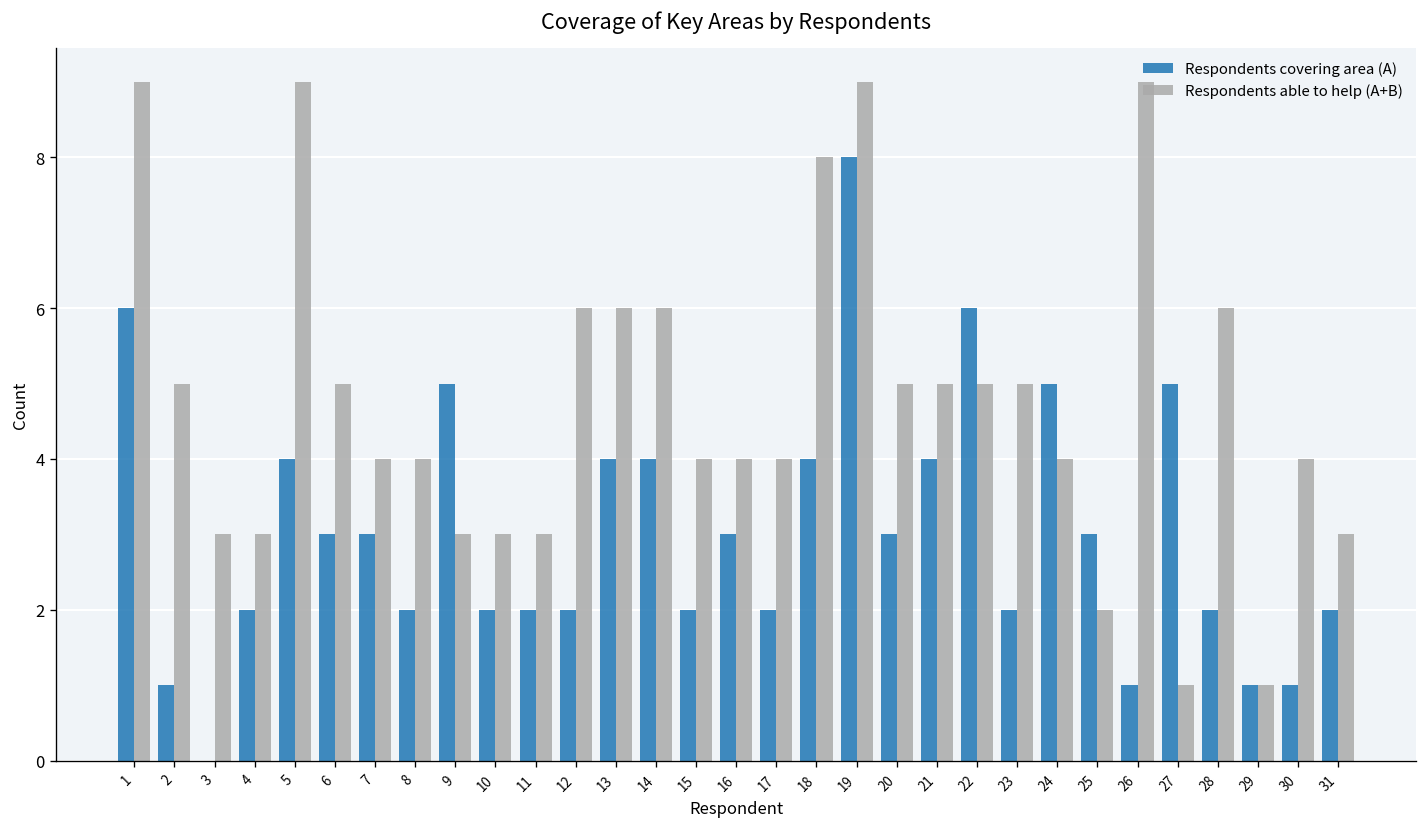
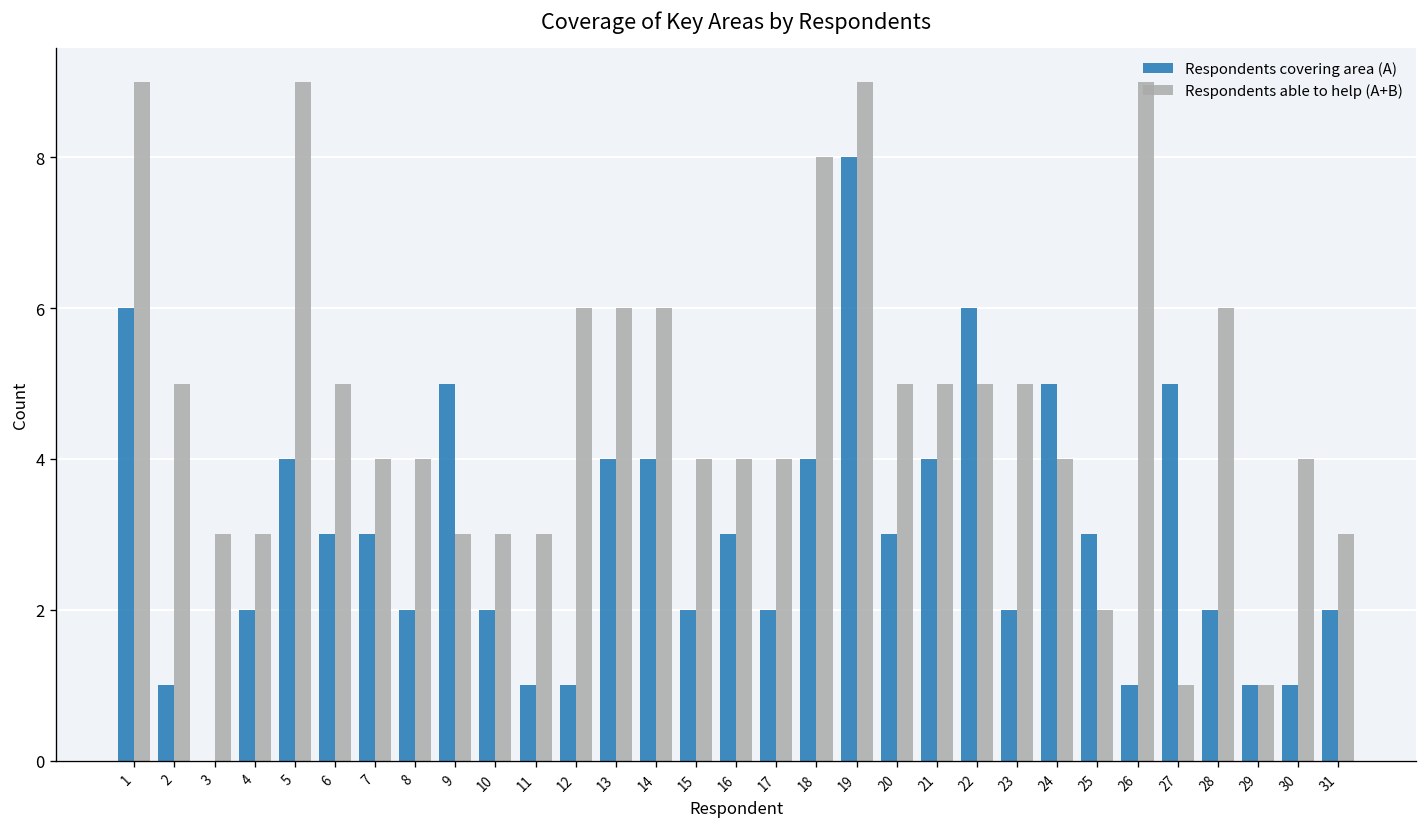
  {
    "Respondents covering area (A)": {
      "1": 6,
      "2": 1,
      "3": 0,
      "4": 2,
      "5": 4,
      "6": 3,
      "7": 3,
      "8": 2,
      "9": 5,
      "10": 2,
-     "11": 2,
-     "12": 2,
+     "11": 1,
+     "12": 1,
      "13": 4,
      "14": 4,
      "15": 2,
      "16": 3,
      "17": 2,
      "18": 4,
      "19": 8,
      "20": 3,
      "21": 4,
      "22": 6,
      "23": 2,
      "24": 5,
      "25": 3,
      "26": 1,
      "27": 5,
      "28": 2,
      "29": 1,
      "30": 1,
      "31": 2
    },
    "Respondents able to help (A+B)": {
      "1": 9,
      "2": 5,
      "3": 3,
      "4": 3,
      "5": 9,
      "6": 5,
      "7": 4,
      "8": 4,
      "9": 3,
      "10": 3,
      "11": 3,
      "12": 6,
      "13": 6,
      "14": 6,
      "15": 4,
      "16": 4,
      "17": 4,
      "18": 8,
      "19": 9,
      "20": 5,
      "21": 5,
      "22": 5,
      "23": 5,
      "24": 4,
      "25": 2,
      "26": 9,
      "27": 1,
      "28": 6,
      "29": 1,
      "30": 4,
      "31": 3
    }
  }
